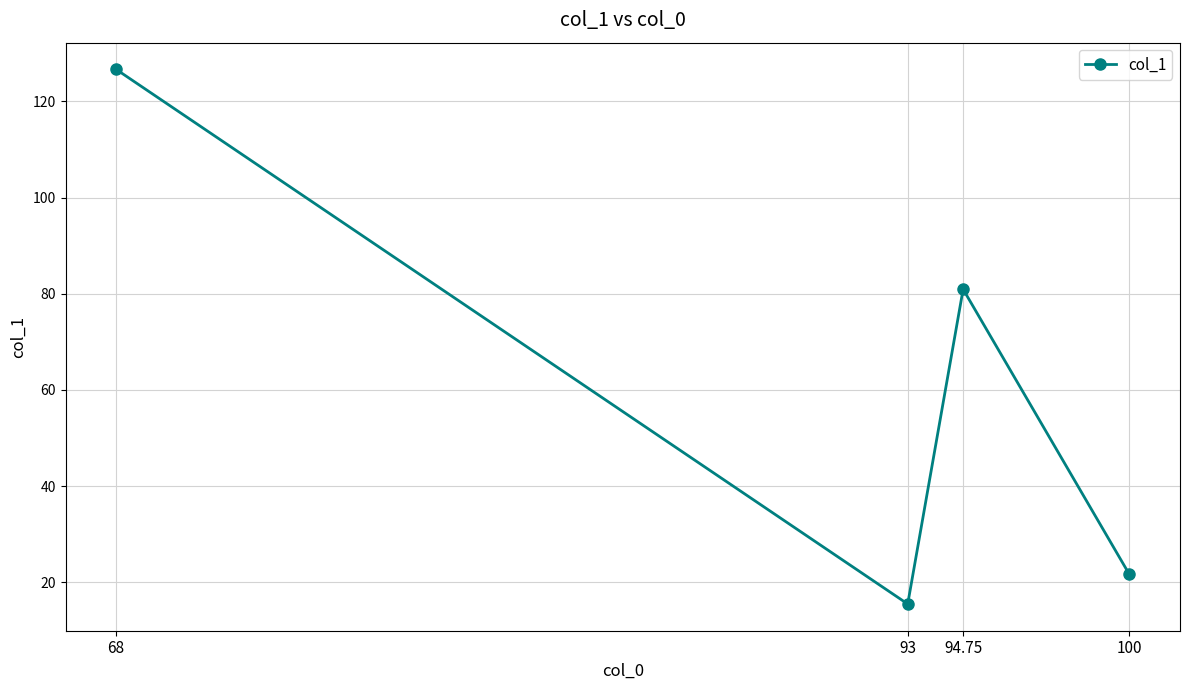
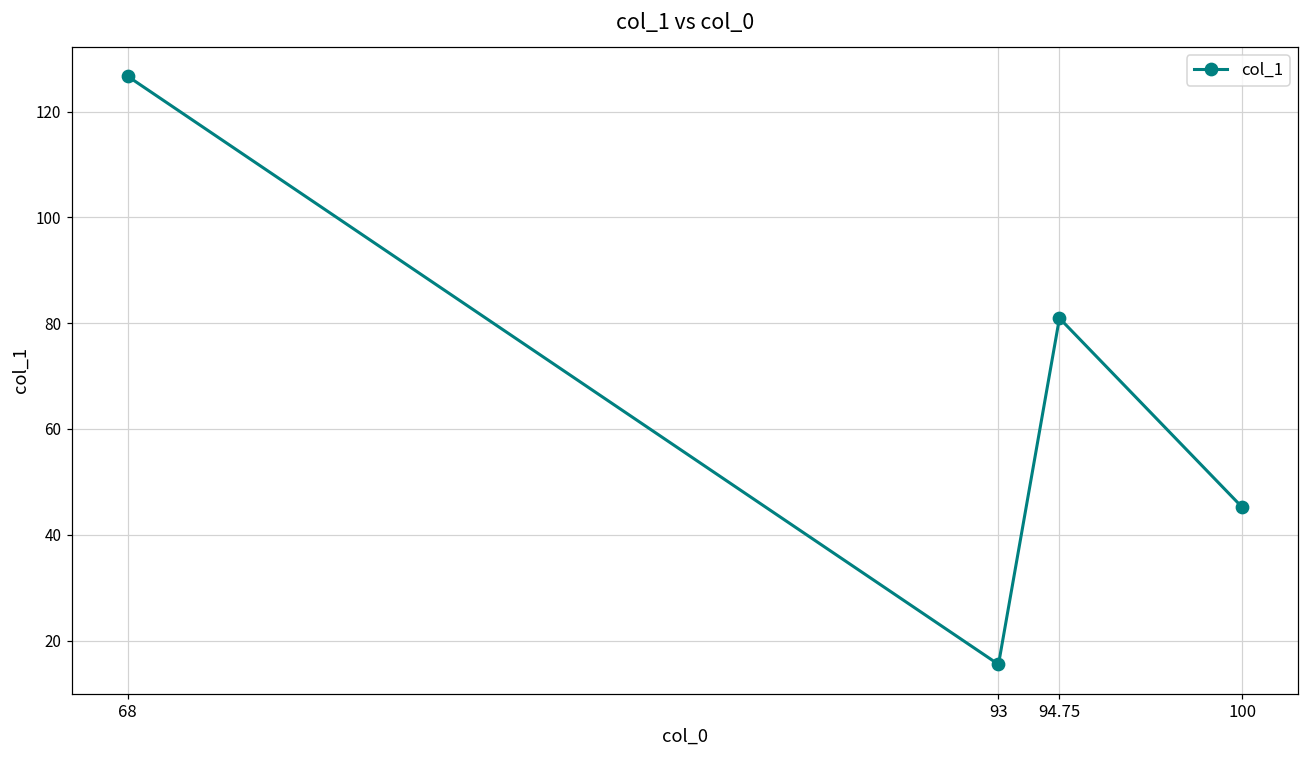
  {
    "68": 127,
    "93": 16,
    "94.75": 81,
-   "100": 22
+   "100": 45
  }
